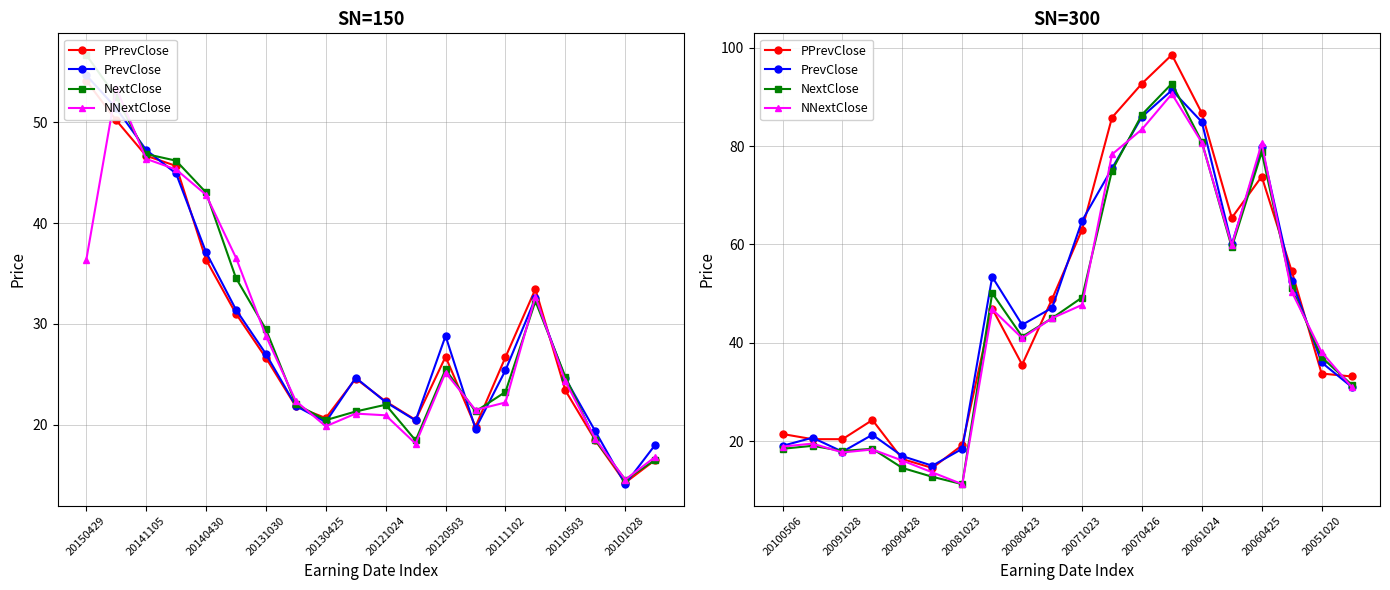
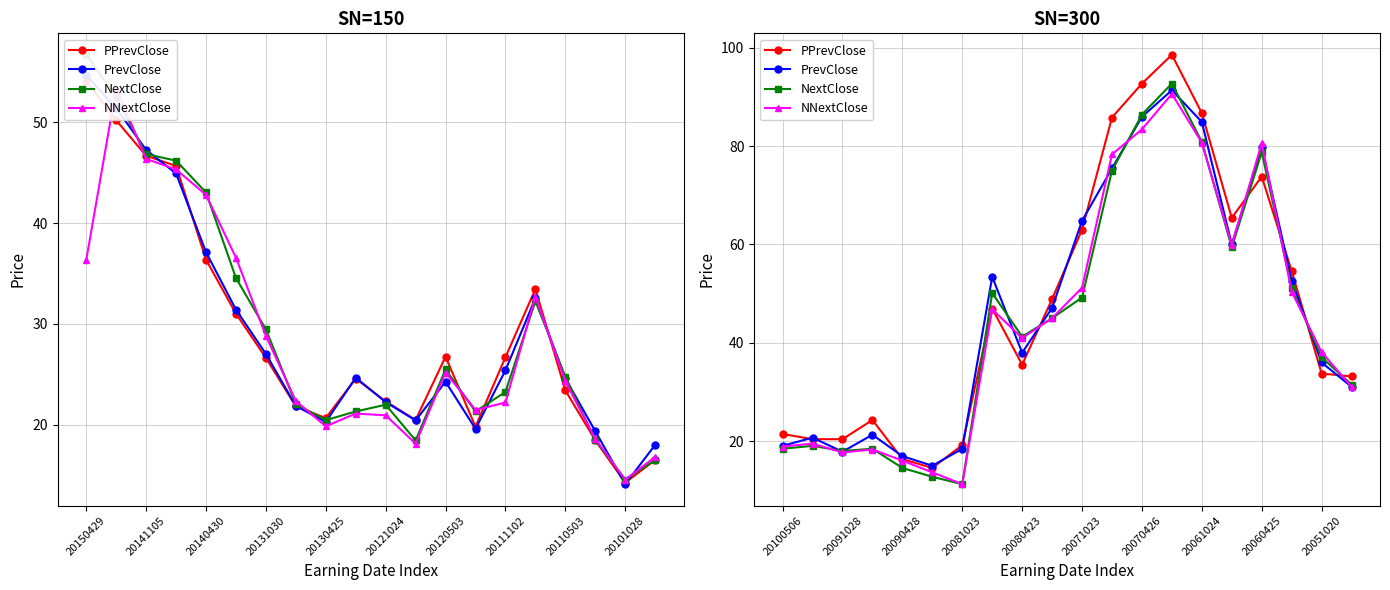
  {
    "SN=150": {
      "PPrevClose": {
        "20140430": 36.4,
        "20131030": 26.6,
        "20120503": 26.7,
        "20111102": 26.7,
        "20110503": 23.4
      },
      "PrevClose": {
        "20141105": 47.3,
        "20140430": 37.1,
        "20131030": 27.0,
-       "20120503": 28.8,
+       "20120503": 24.3,
        "20111102": 25.4
      },
      "NextClose": {
        "20131030": 29.5,
        "20121024": 22.0,
        "20120503": 25.5,
        "20111102": 23.3
      },
      "NNextClose": {
        "20150429": 36.3,
        "20141105": 46.4,
        "20131030": 28.8,
        "20130425": 19.8,
        "20121024": 20.9,
        "20120503": 25.2,
        "20111102": 22.2,
        "20110503": 24.3
      }
    },
    "SN=300": {
      "PPrevClose": {
        "20100506": 21,
        "20091028": 20,
        "20081023": 19,
        "20080423": 36,
        "20071023": 63,
        "20070426": 93,
        "20061024": 87,
        "20060425": 74,
        "20051020": 34
      },
      "PrevClose": {
        "20090428": 17,
        "20081023": 18,
-       "20080423": 44,
+       "20080423": 38,
        "20071023": 65,
        "20061024": 85,
        "20060425": 80,
        "20051020": 36
      },
      "NextClose": {
        "20090428": 15,
        "20071023": 49,
        "20060425": 79,
        "20051020": 37
      },
      "NNextClose": {
-       "20071023": 48,
+       "20071023": 51,
        "20070426": 83,
        "20060425": 81,
        "20051020": 38
      }
    }
  }
